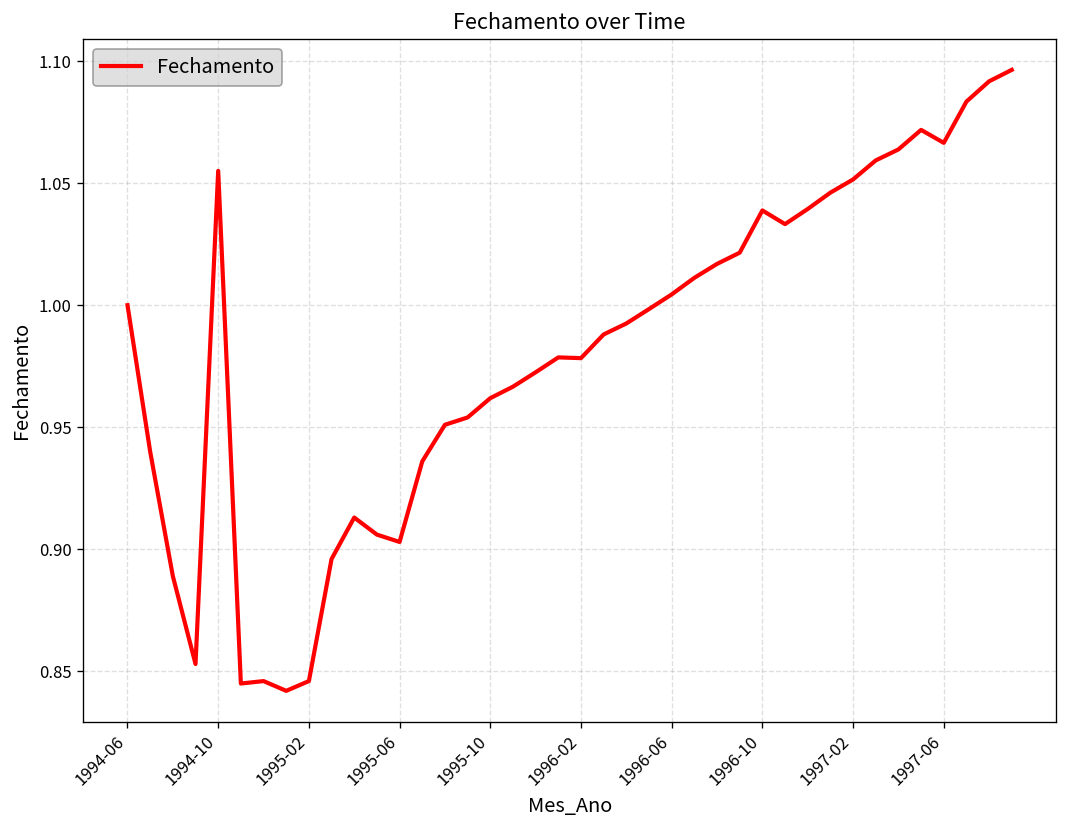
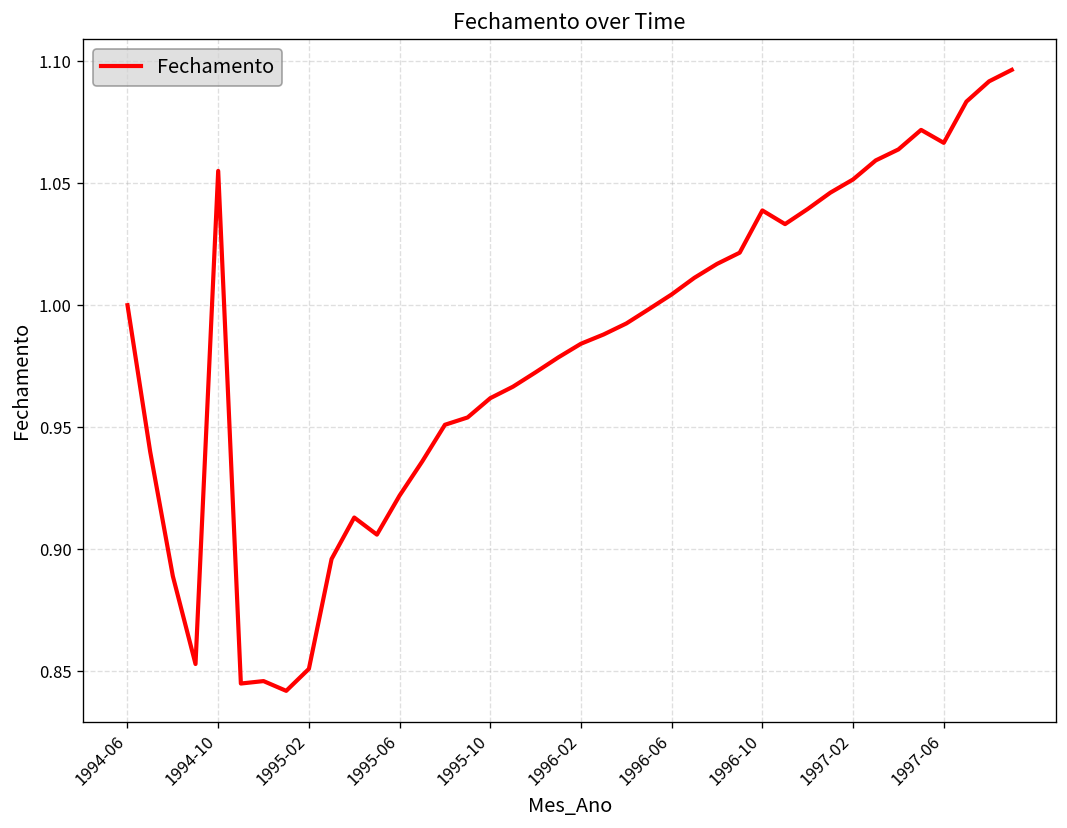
  {
    "1994-06": 1.000,
    "1994-10": 1.055,
-   "1995-02": 0.846,
-   "1995-06": 0.903,
+   "1995-02": 0.851,
+   "1995-06": 0.922,
    "1995-10": 0.962,
-   "1996-02": 0.978,
+   "1996-02": 0.984,
    "1996-06": 1.004,
    "1996-10": 1.039,
    "1997-02": 1.052,
    "1997-06": 1.067
  }
